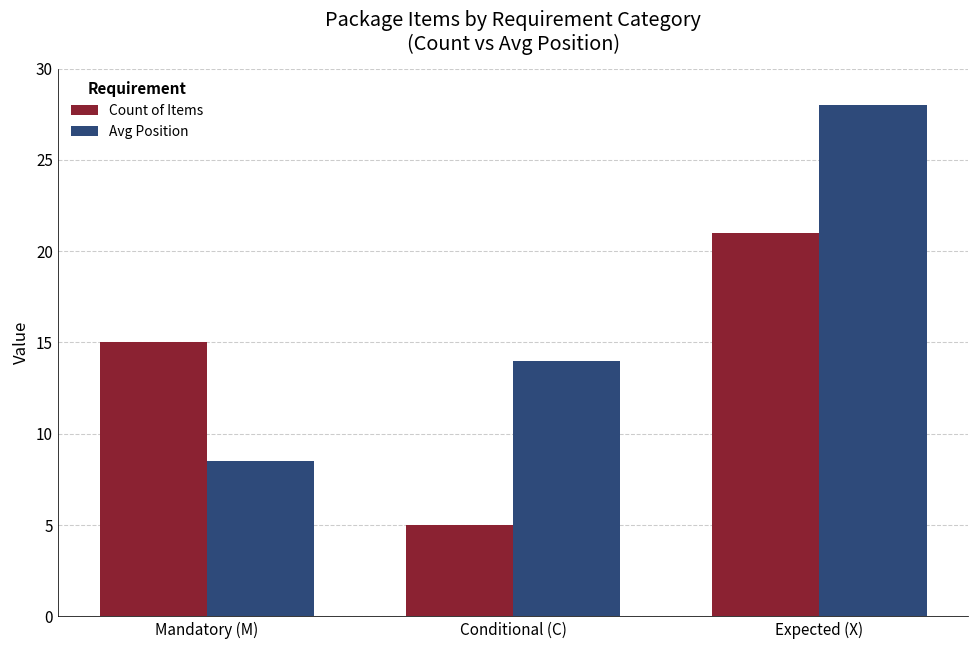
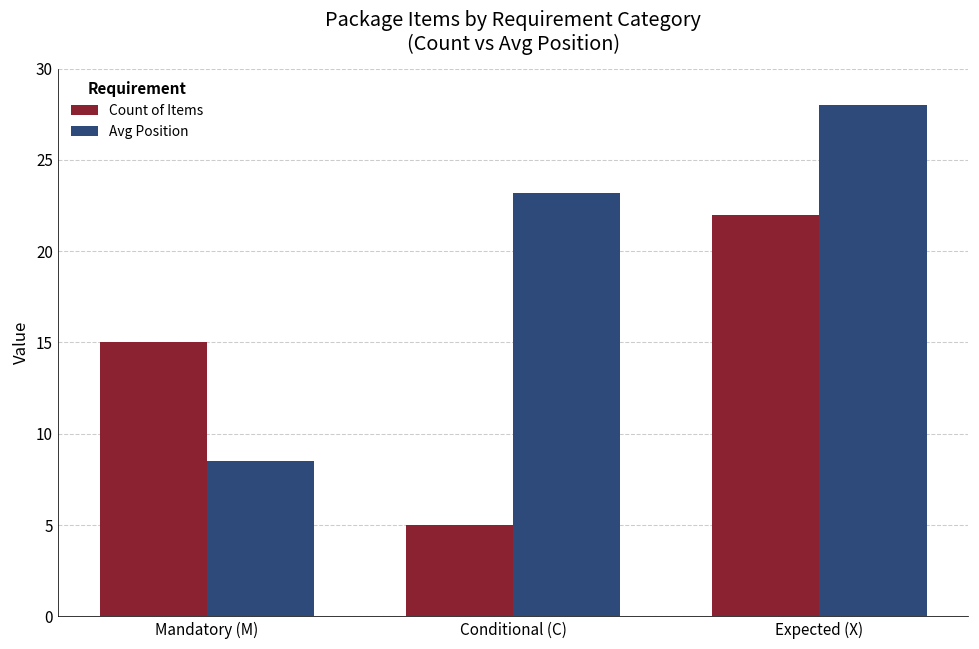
  {
    "Count of Items": {
      "Mandatory (M)": 15,
      "Conditional (C)": 5,
-     "Expected (X)": 21
+     "Expected (X)": 22
    },
    "Avg Position": {
      "Mandatory (M)": 8.5,
-     "Conditional (C)": 14.0,
+     "Conditional (C)": 23.2,
      "Expected (X)": 28.0
    }
  }
